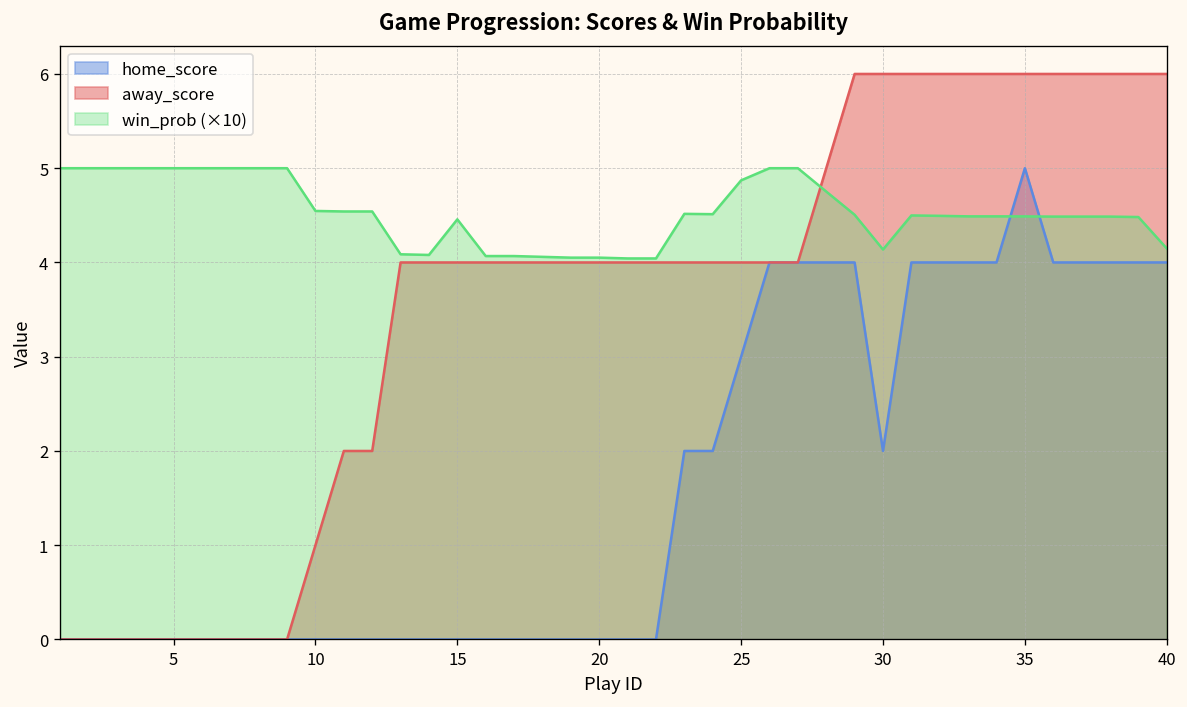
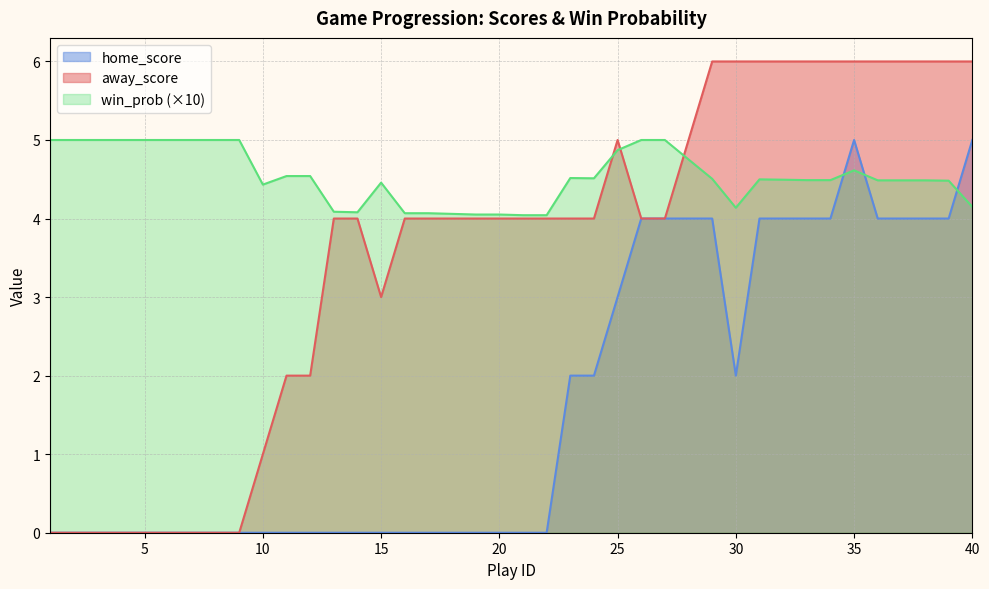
  {
    "home_score": {
      "10": 0,
      "15": 0,
      "20": 0,
      "25": 3,
      "30": 2,
      "35": 5,
-     "40": 4
+     "40": 5
    },
    "away_score": {
      "10": 1,
-     "15": 4,
+     "15": 3,
      "20": 4,
-     "25": 4,
+     "25": 5,
      "30": 6,
      "35": 6,
      "40": 6
    },
    "win_prob (×10)": {
      "5": 5.0,
-     "10": 4.5,
+     "10": 4.4,
      "15": 4.5,
      "20": 4.1,
      "25": 4.9,
      "30": 4.1,
-     "35": 4.5,
+     "35": 4.6,
      "40": 4.1
    }
  }
